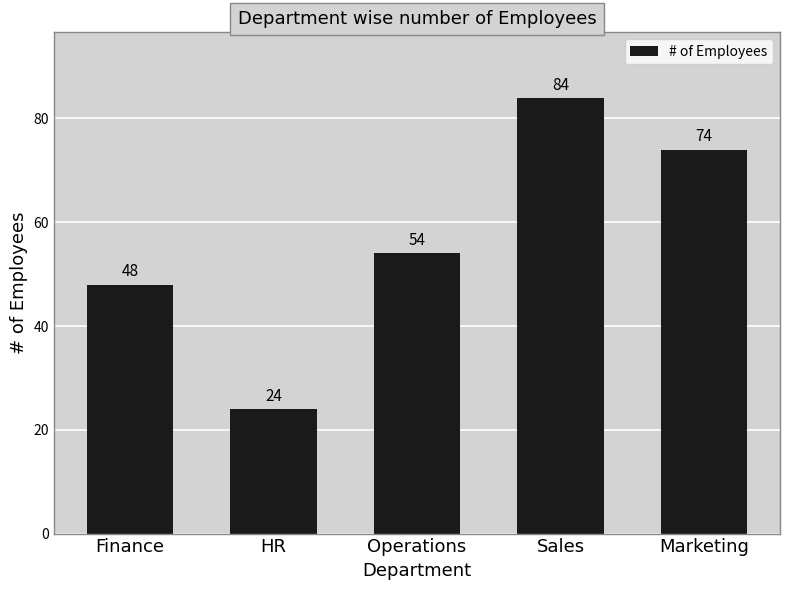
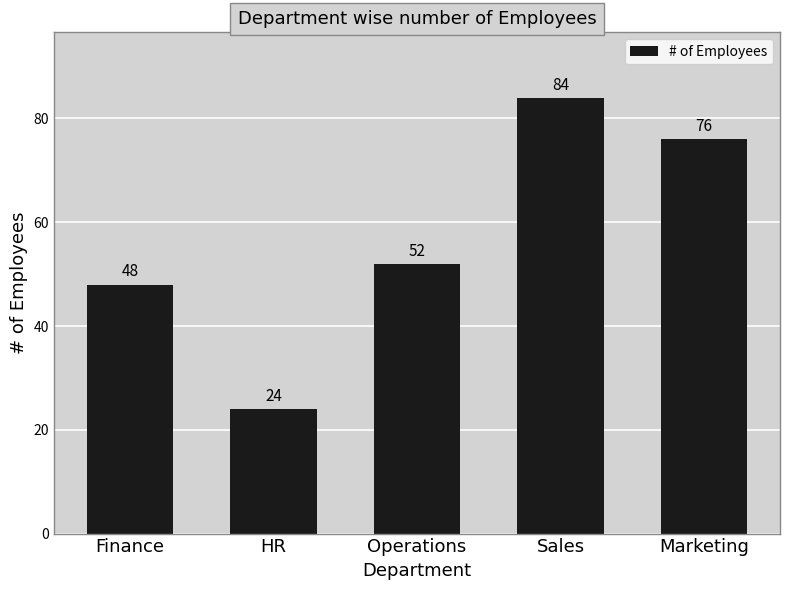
  {
    "Finance": 48,
    "HR": 24,
-   "Operations": 54,
+   "Operations": 52,
    "Sales": 84,
-   "Marketing": 74
+   "Marketing": 76
  }
